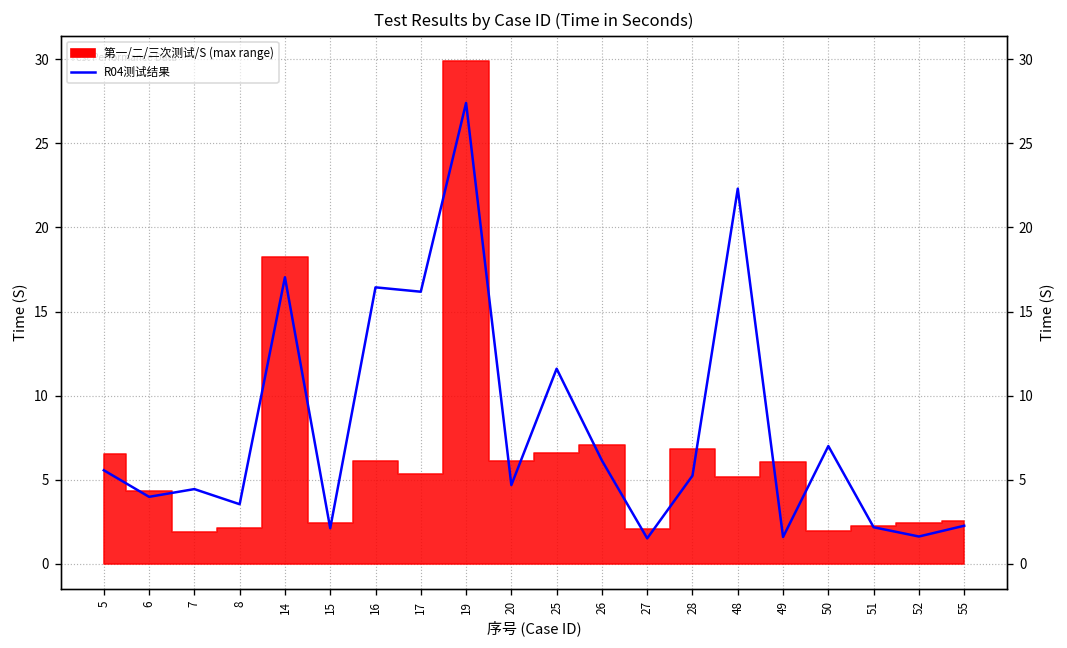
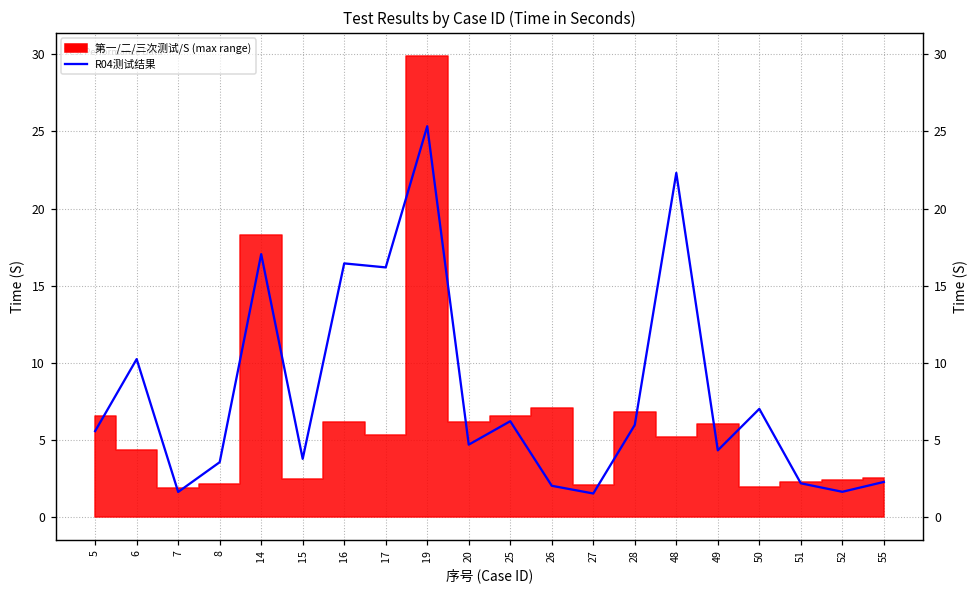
  {
    "R04测试结果": {
-     "6": 4.0,
-     "7": 4.4,
+     "6": 10.2,
+     "7": 1.6,
      "8": 3.5,
      "14": 17.0,
-     "15": 2.1,
+     "15": 3.8,
      "16": 16.4,
      "17": 16.2,
-     "19": 27.4,
+     "19": 25.3,
      "20": 4.7,
-     "25": 11.6,
-     "26": 6.1,
+     "25": 6.2,
+     "26": 2.0,
      "27": 1.5,
-     "28": 5.2,
+     "28": 6.0,
      "48": 22.3,
-     "49": 1.6,
+     "49": 4.3,
      "50": 7.0,
      "51": 2.2,
      "52": 1.6
    }
  }
